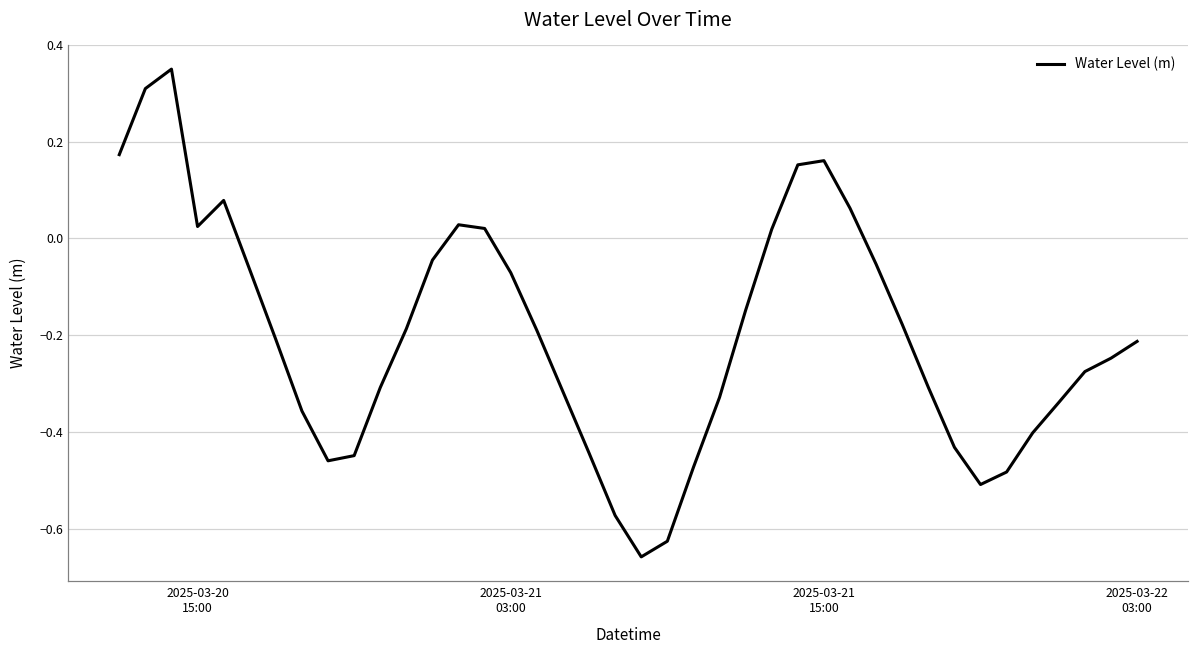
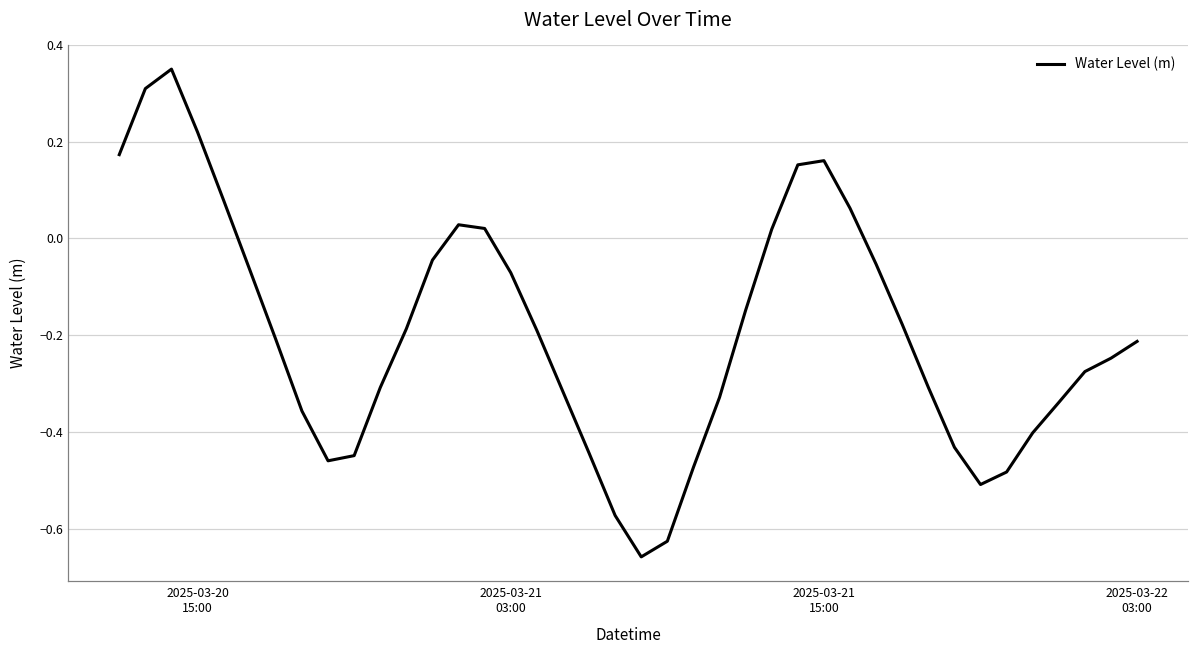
  {
-   "2025-03-20 15:00": 0.02,
+   "2025-03-20 15:00": 0.22,
    "2025-03-21 03:00": -0.07,
    "2025-03-21 15:00": 0.16,
    "2025-03-22 03:00": -0.21
  }
